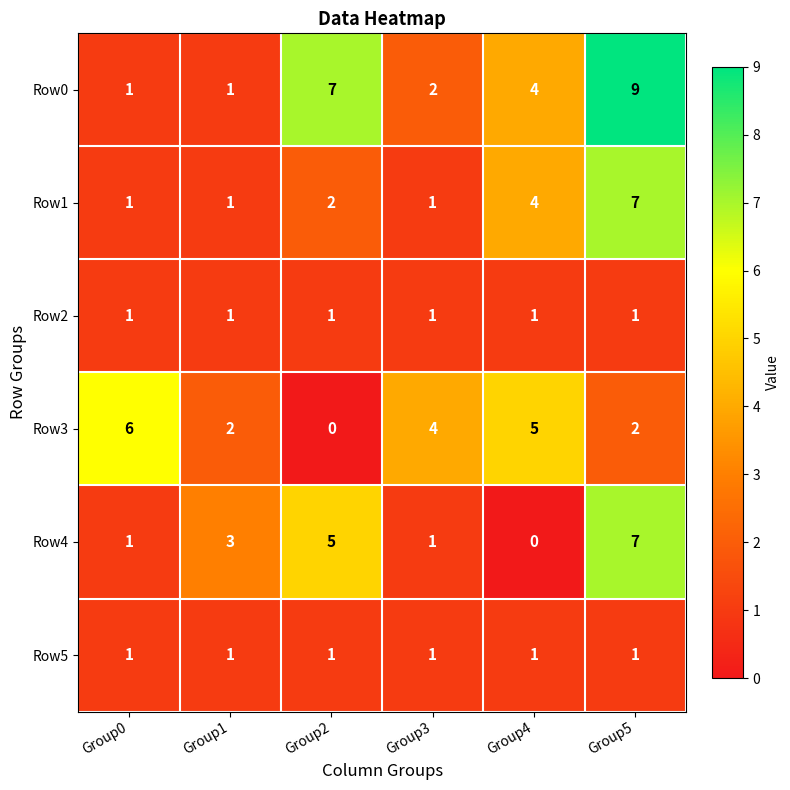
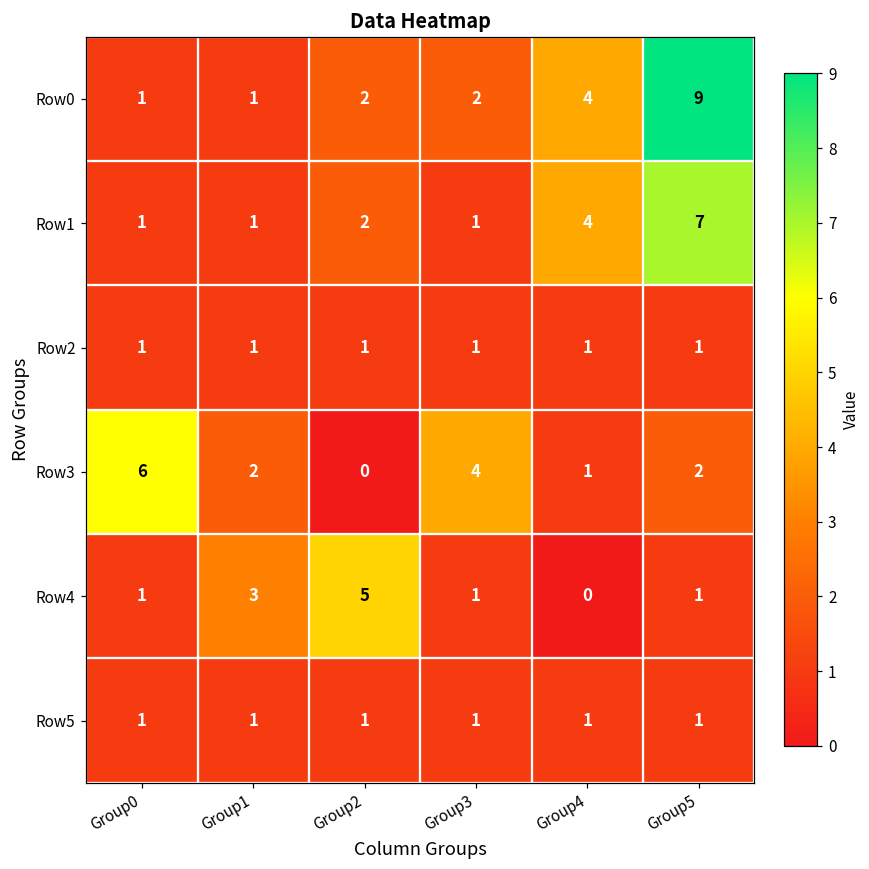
  {
    "Row0": {
      "Group0": 1,
      "Group1": 1,
-     "Group2": 7,
+     "Group2": 2,
      "Group3": 2,
      "Group4": 4,
      "Group5": 9
    },
    "Row1": {
      "Group0": 1,
      "Group1": 1,
      "Group2": 2,
      "Group3": 1,
      "Group4": 4,
      "Group5": 7
    },
    "Row2": {
      "Group0": 1,
      "Group1": 1,
      "Group2": 1,
      "Group3": 1,
      "Group4": 1,
      "Group5": 1
    },
    "Row3": {
      "Group0": 6,
      "Group1": 2,
      "Group2": 0,
      "Group3": 4,
-     "Group4": 5,
+     "Group4": 1,
      "Group5": 2
    },
    "Row4": {
      "Group0": 1,
      "Group1": 3,
      "Group2": 5,
      "Group3": 1,
      "Group4": 0,
-     "Group5": 7
+     "Group5": 1
    },
    "Row5": {
      "Group0": 1,
      "Group1": 1,
      "Group2": 1,
      "Group3": 1,
      "Group4": 1,
      "Group5": 1
    }
  }
